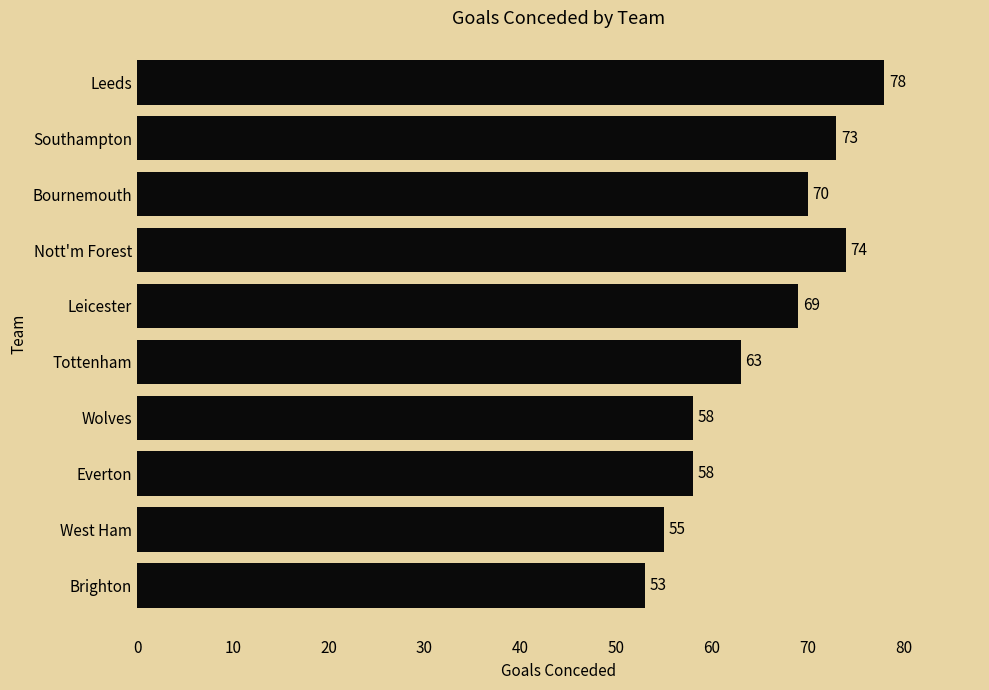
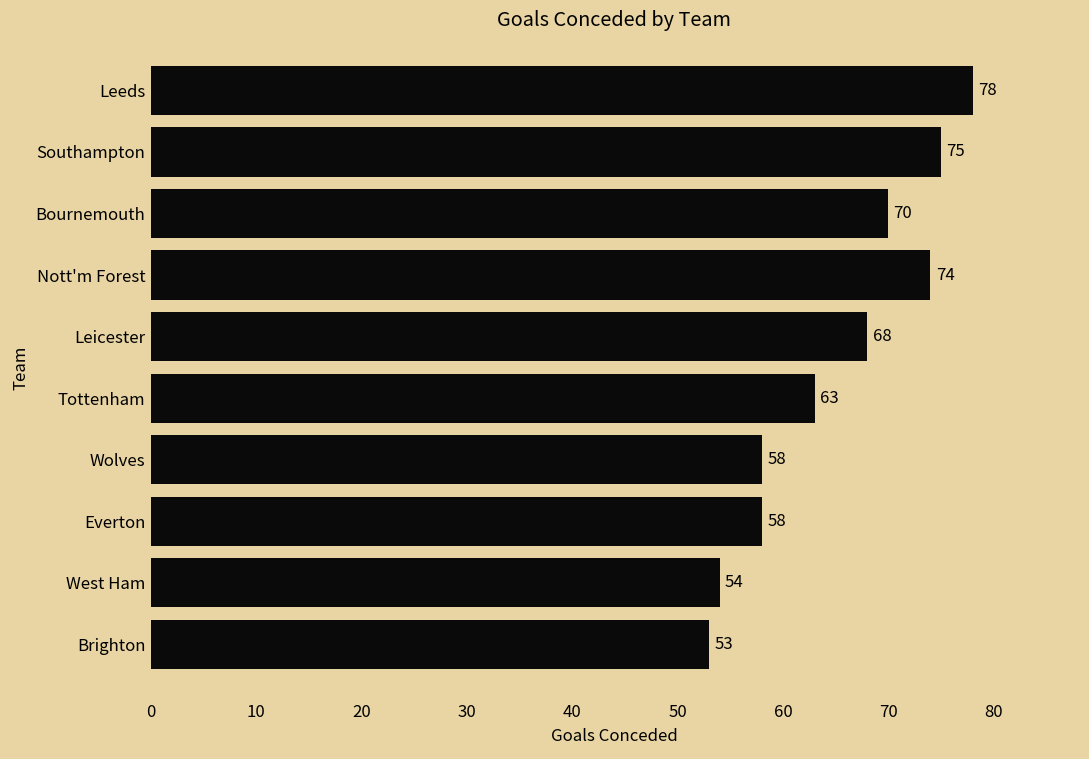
  {
    "Leeds": 78,
-   "Southampton": 73,
+   "Southampton": 75,
    "Bournemouth": 70,
    "Nott'm Forest": 74,
-   "Leicester": 69,
+   "Leicester": 68,
    "Tottenham": 63,
    "Wolves": 58,
    "Everton": 58,
-   "West Ham": 55,
+   "West Ham": 54,
    "Brighton": 53
  }
